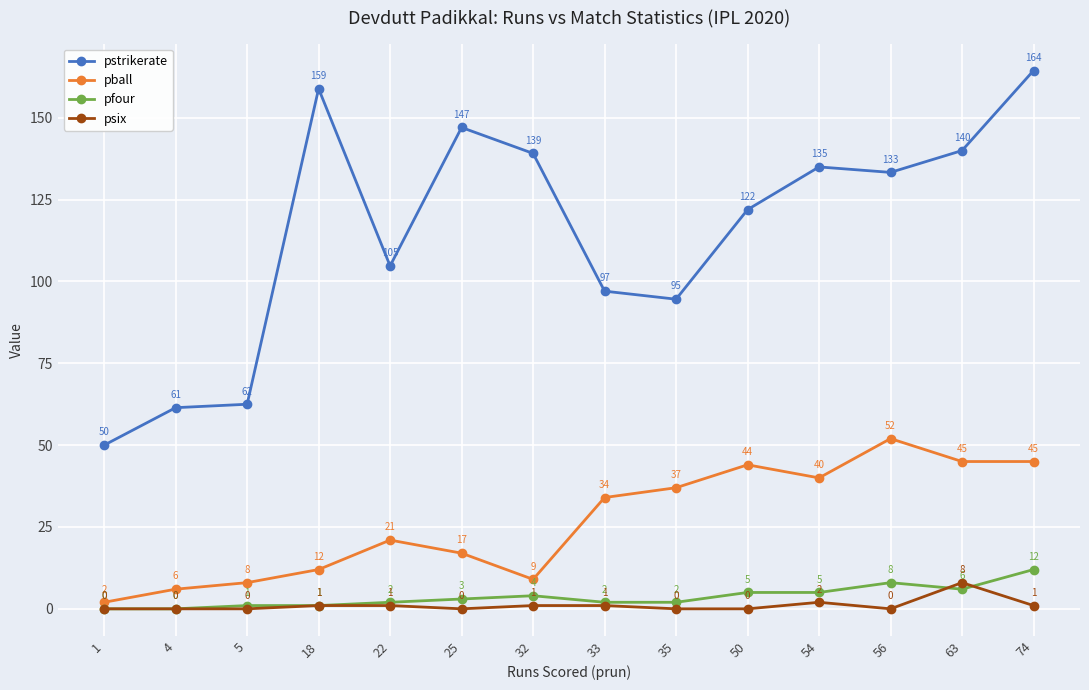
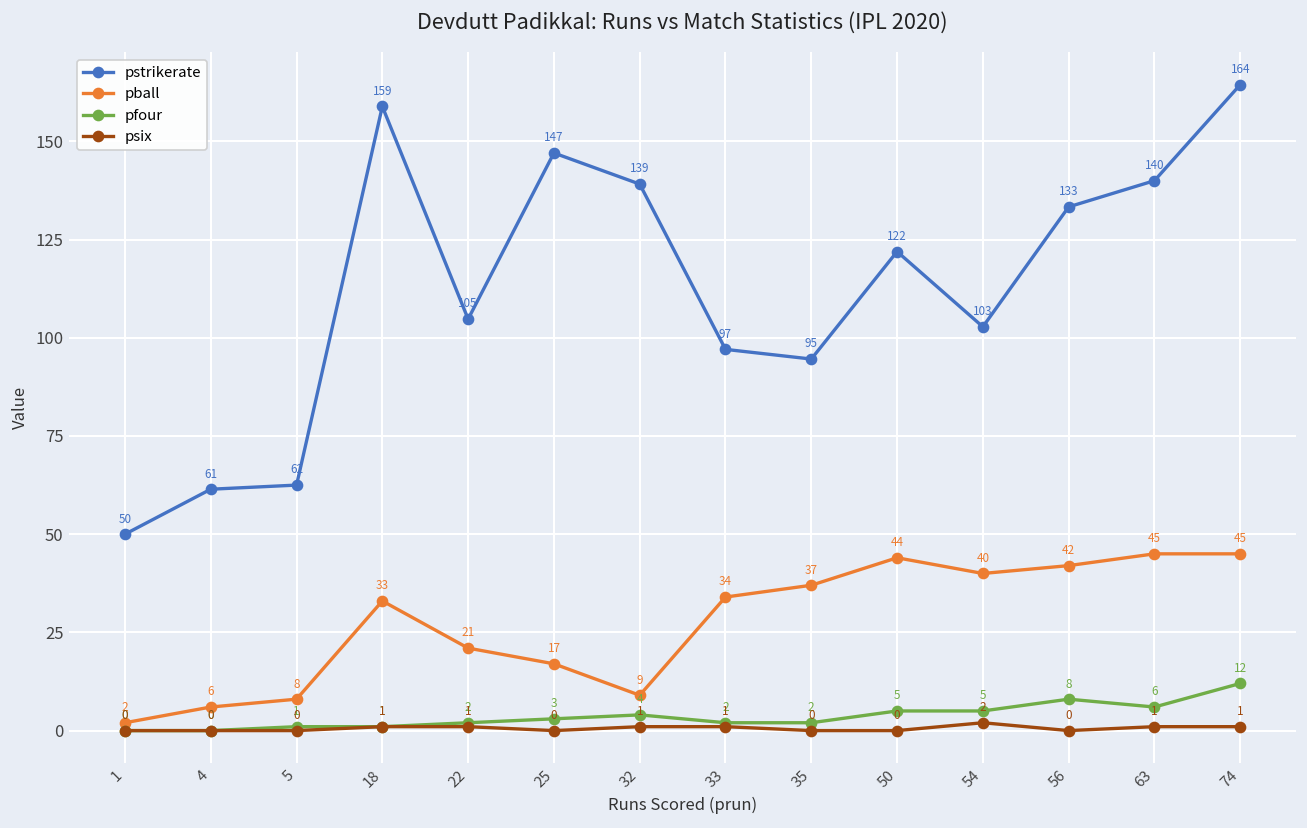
  {
    "pstrikerate": {
      "1": 50,
      "4": 61,
      "5": 62,
      "18": 159,
      "22": 105,
      "25": 147,
      "32": 139,
      "33": 97,
      "35": 95,
      "50": 122,
-     "54": 135,
+     "54": 103,
      "56": 133,
      "63": 140,
      "74": 164
    },
    "pball": {
      "4": 6,
      "5": 8,
-     "18": 12,
+     "18": 33,
      "22": 21,
      "25": 17,
      "32": 9,
      "33": 34,
      "35": 37,
      "50": 44,
      "54": 40,
-     "56": 52,
+     "56": 42,
      "63": 45,
      "74": 45
    },
    "pfour": {
      "25": 3,
      "50": 5,
      "54": 5,
      "56": 8,
      "63": 6,
      "74": 12
    },
    "psix": {
      "56": 0,
-     "63": 8,
+     "63": 1,
      "74": 1
    }
  }
